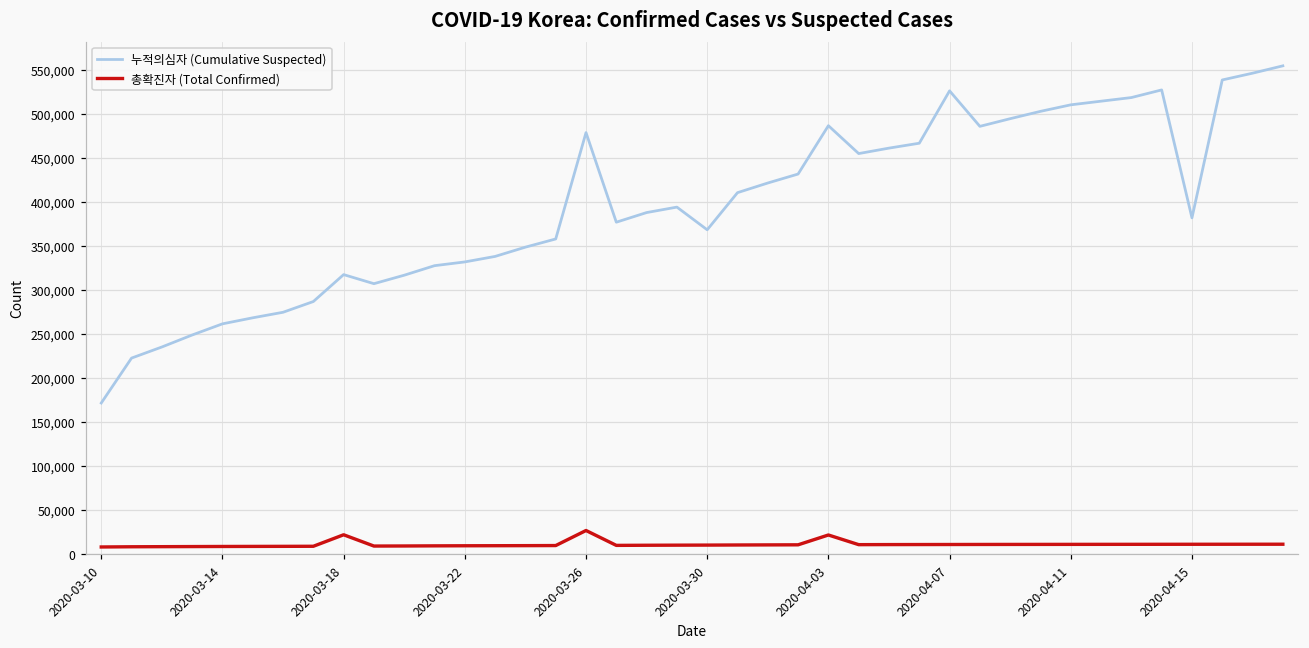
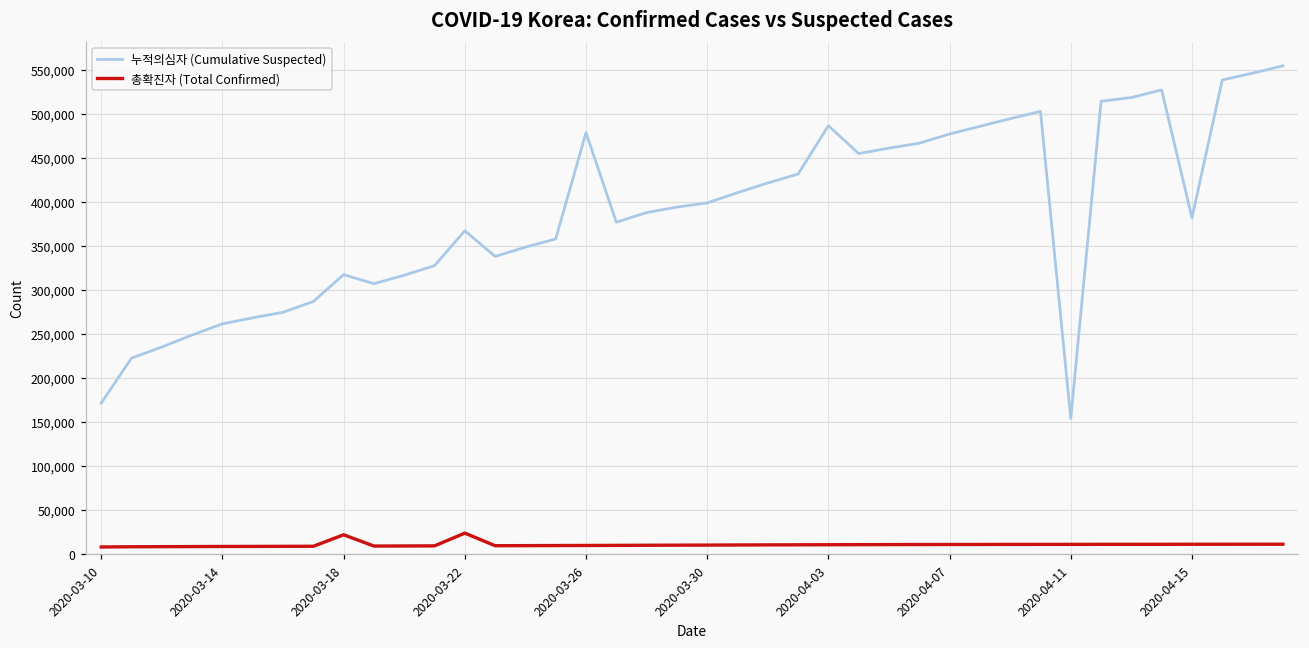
  {
    "누적의심자 (Cumulative Suspected)": {
      "2020-03-10": "170,000",
      "2020-03-14": "260,000",
      "2020-03-18": "320,000",
-     "2020-03-22": "330,000",
+     "2020-03-22": "370,000",
      "2020-03-26": "480,000",
-     "2020-03-30": "370,000",
+     "2020-03-30": "400,000",
      "2020-04-03": "490,000",
-     "2020-04-07": "530,000",
-     "2020-04-11": "510,000",
+     "2020-04-07": "480,000",
+     "2020-04-11": "150,000",
      "2020-04-15": "380,000"
    },
    "총확진자 (Total Confirmed)": {
      "2020-03-10": "10,000",
      "2020-03-14": "10,000",
      "2020-03-18": "20,000",
-     "2020-03-22": "10,000",
-     "2020-03-26": "30,000",
+     "2020-03-22": "20,000",
+     "2020-03-26": "10,000",
      "2020-03-30": "10,000",
-     "2020-04-03": "20,000",
+     "2020-04-03": "10,000",
      "2020-04-07": "10,000",
      "2020-04-11": "10,000",
      "2020-04-15": "10,000"
    }
  }
